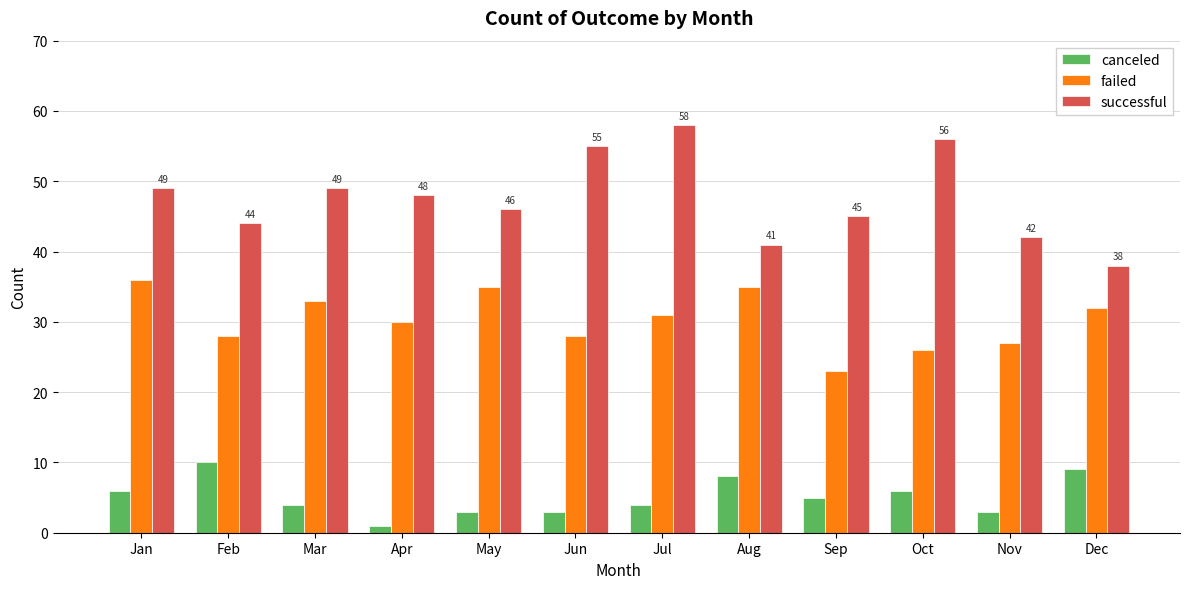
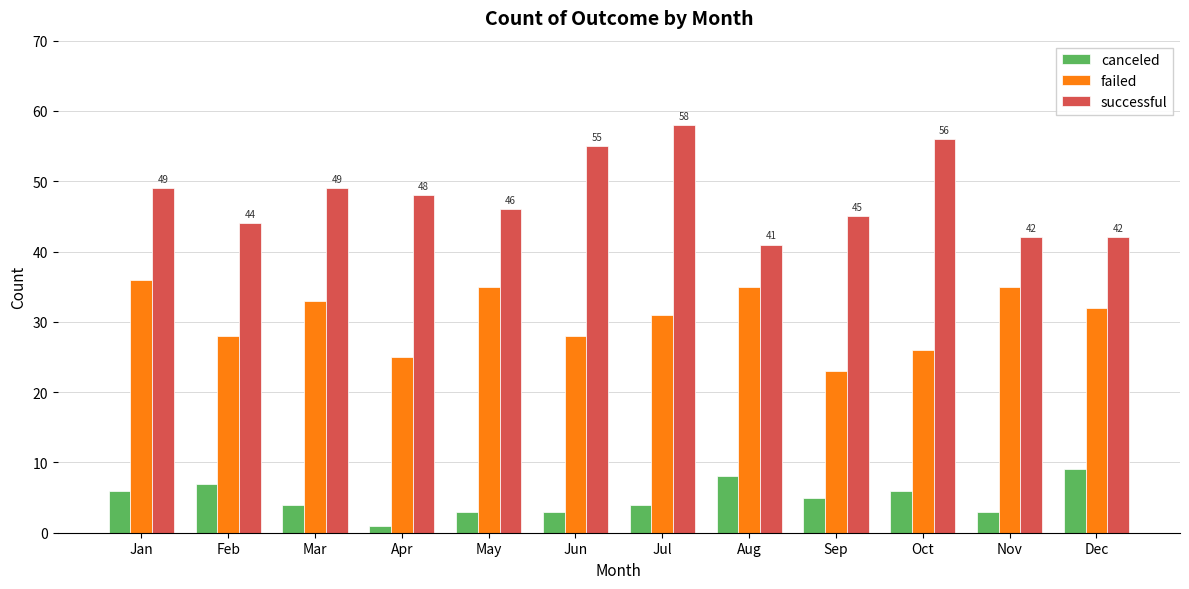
  {
    "canceled": {
      "Jan": 6,
-     "Feb": 10,
+     "Feb": 7,
      "Mar": 4,
      "Apr": 1,
      "May": 3,
      "Jun": 3,
      "Jul": 4,
      "Aug": 8,
      "Sep": 5,
      "Oct": 6,
      "Nov": 3,
      "Dec": 9
    },
    "failed": {
      "Jan": 36,
      "Feb": 28,
      "Mar": 33,
-     "Apr": 30,
+     "Apr": 25,
      "May": 35,
      "Jun": 28,
      "Jul": 31,
      "Aug": 35,
      "Sep": 23,
      "Oct": 26,
-     "Nov": 27,
+     "Nov": 35,
      "Dec": 32
    },
    "successful": {
      "Jan": 49,
      "Feb": 44,
      "Mar": 49,
      "Apr": 48,
      "May": 46,
      "Jun": 55,
      "Jul": 58,
      "Aug": 41,
      "Sep": 45,
      "Oct": 56,
      "Nov": 42,
-     "Dec": 38
+     "Dec": 42
    }
  }
